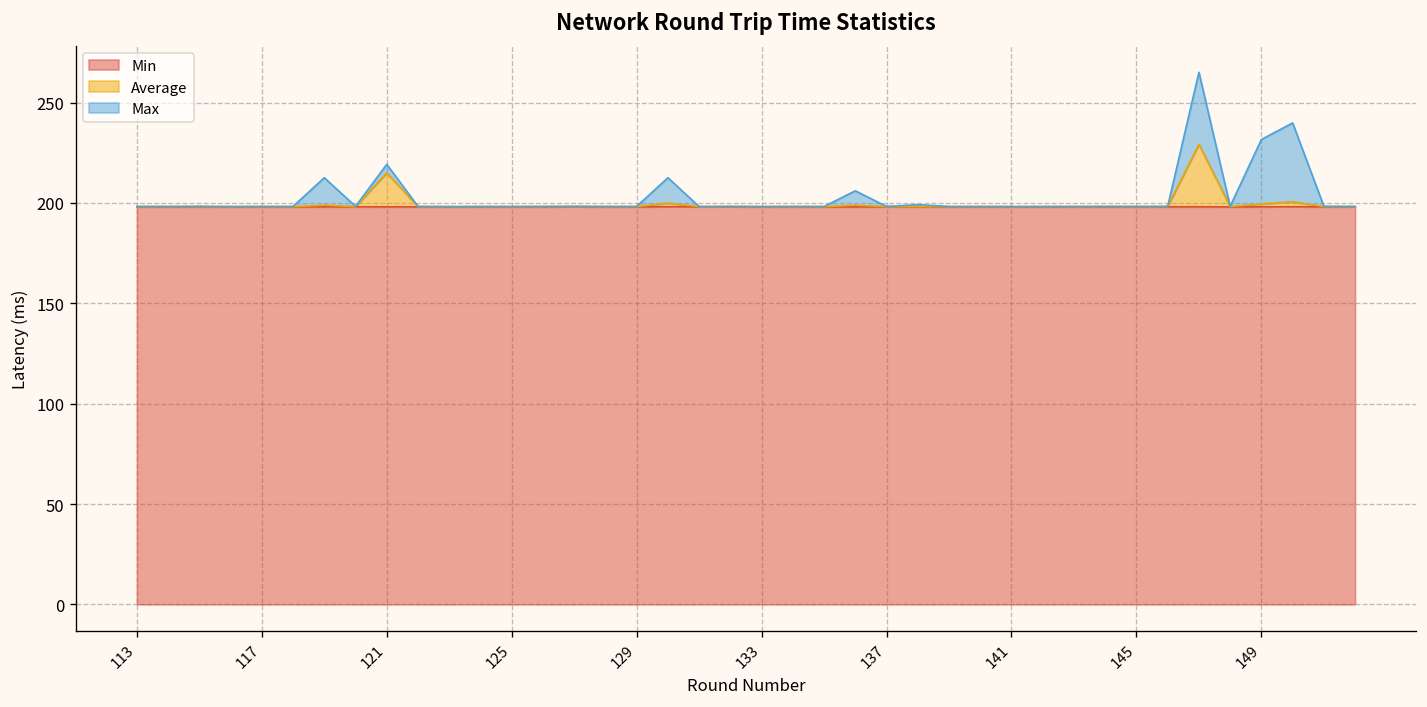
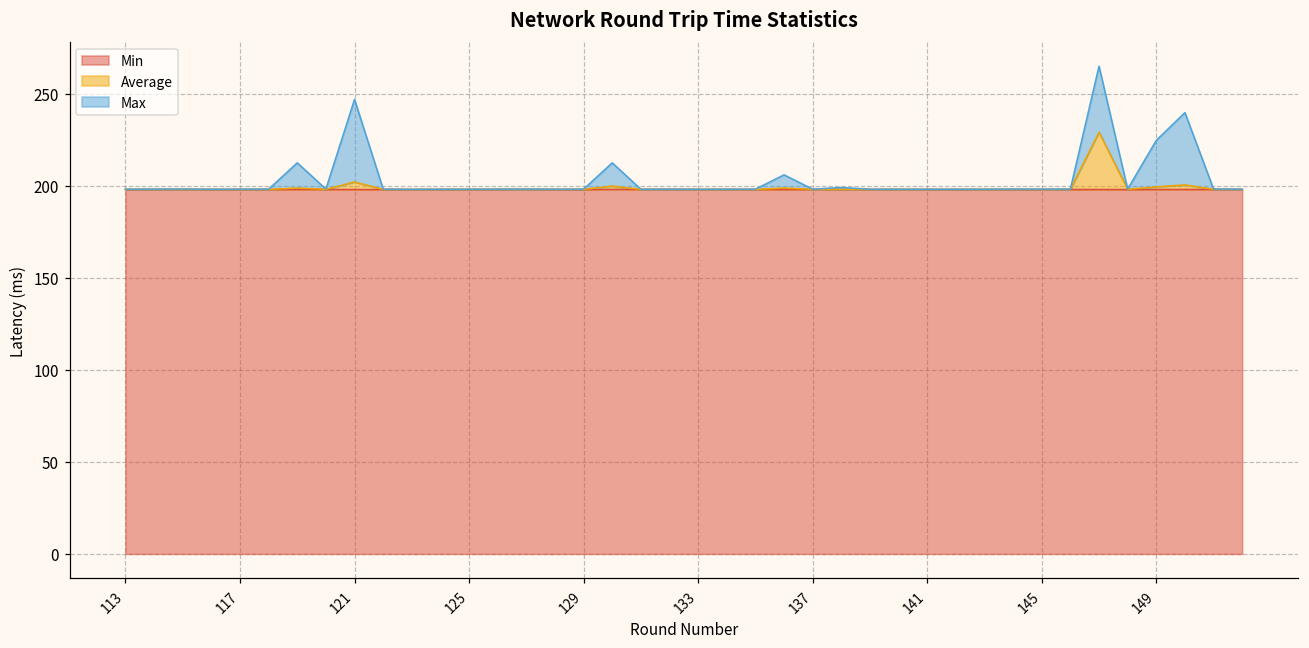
  {
    "Min": {
      "121": 198
    },
    "Average": {
-     "121": 215
+     "121": 202
    },
    "Max": {
-     "121": 219,
-     "149": 232
+     "121": 247,
+     "149": 225
    }
  }
